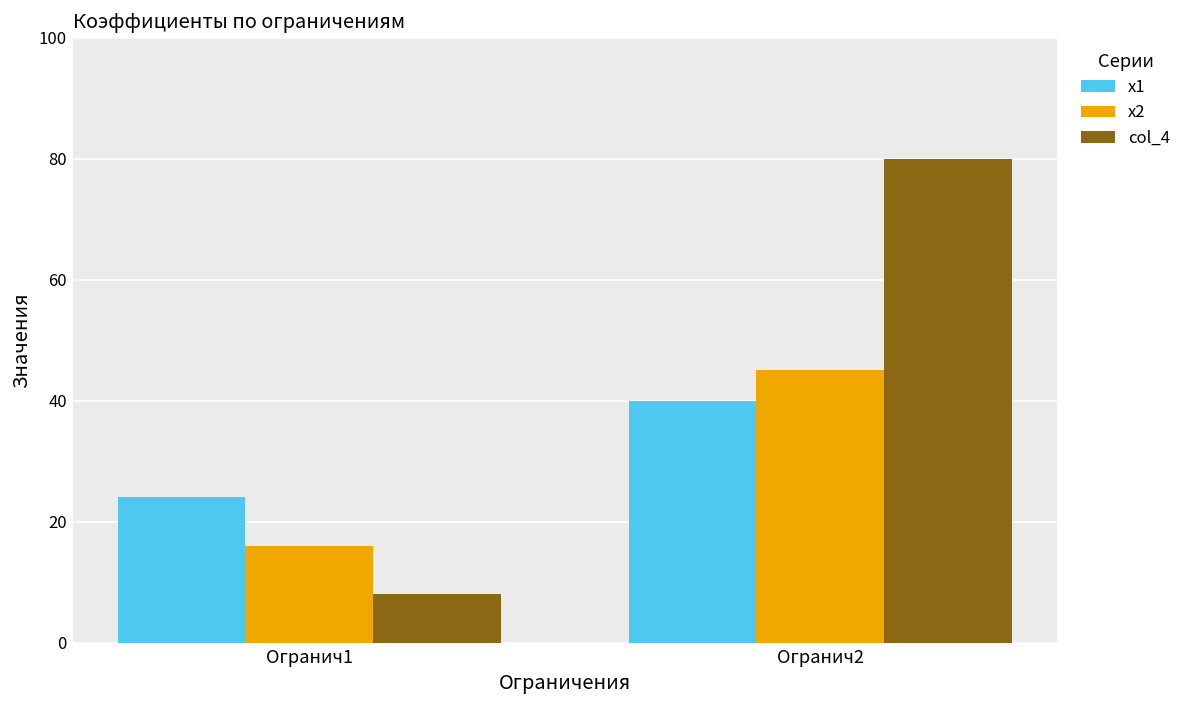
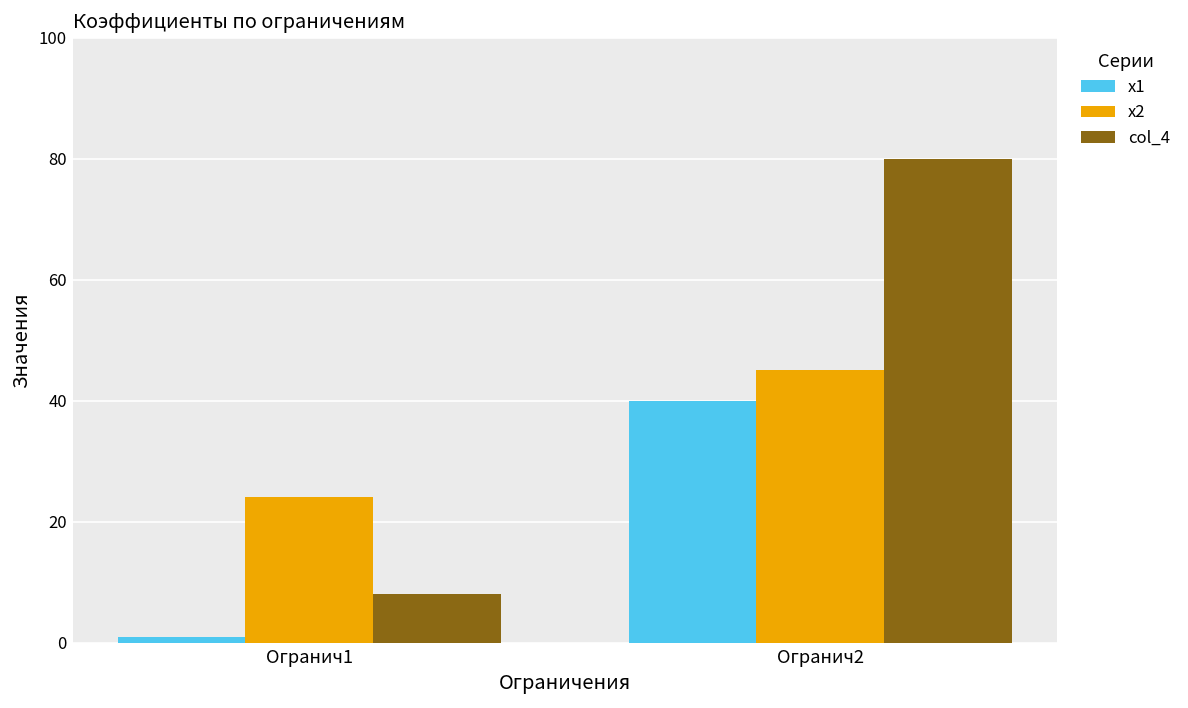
  {
    "x1": {
-     "Огранич1": 24,
+     "Огранич1": 1,
      "Огранич2": 40
    },
    "x2": {
-     "Огранич1": 16,
+     "Огранич1": 24,
      "Огранич2": 45
    },
    "col_4": {
      "Огранич1": 8,
      "Огранич2": 80
    }
  }
